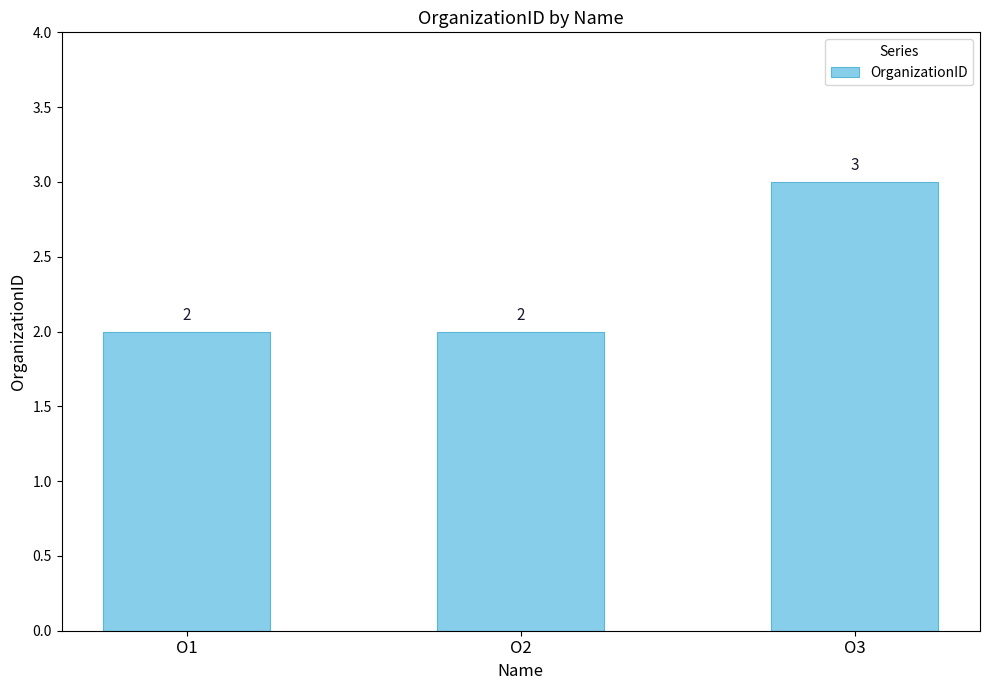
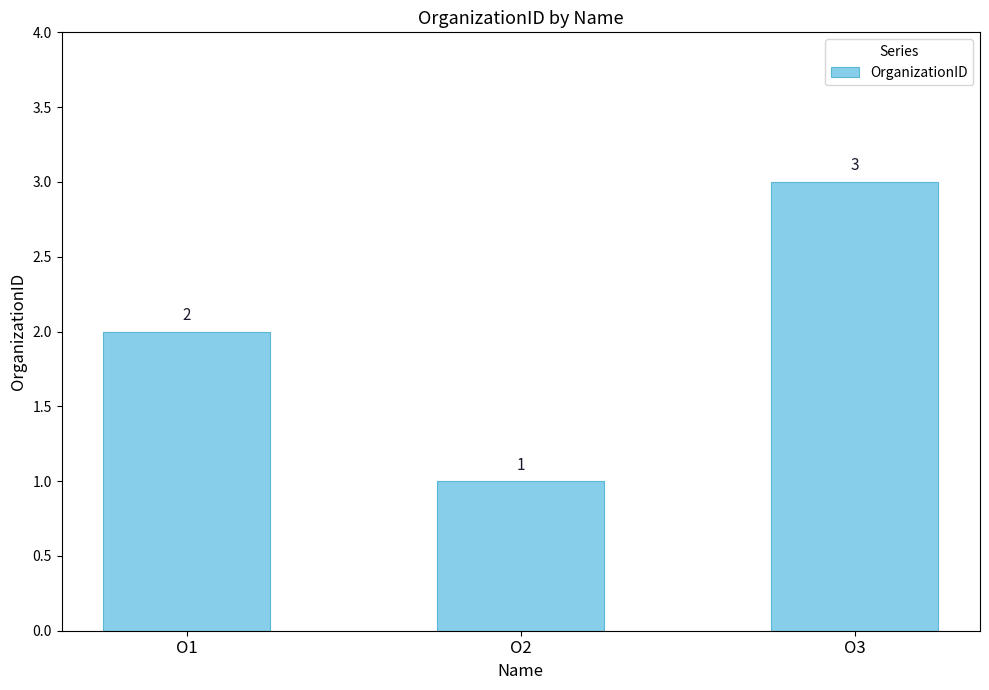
  {
    "О1": 2,
-   "О2": 2,
+   "О2": 1,
    "О3": 3
  }
